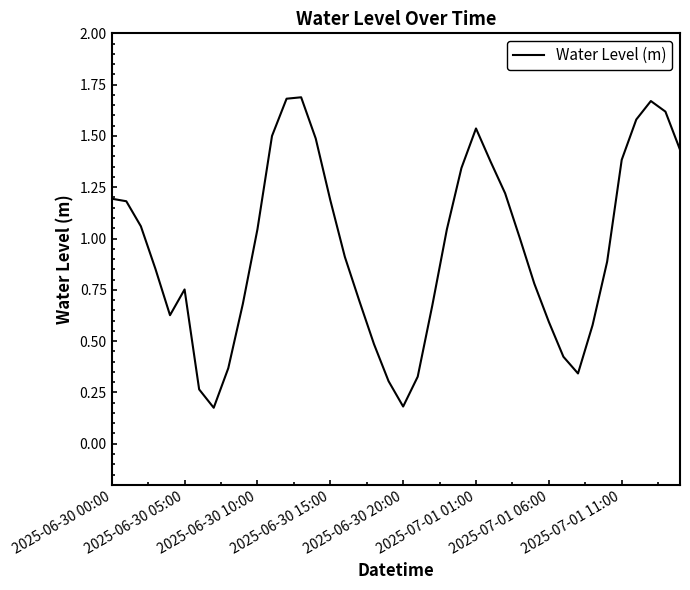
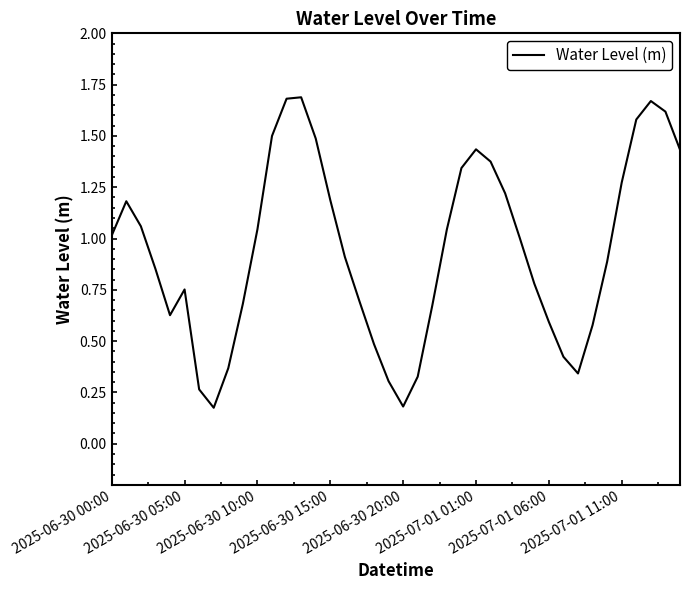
  {
-   "2025-06-30 00:00": 1.19,
+   "2025-06-30 00:00": 1.01,
    "2025-06-30 05:00": 0.75,
    "2025-06-30 10:00": 1.04,
    "2025-06-30 15:00": 1.19,
    "2025-06-30 20:00": 0.18,
-   "2025-07-01 01:00": 1.54,
+   "2025-07-01 01:00": 1.43,
    "2025-07-01 06:00": 0.59,
-   "2025-07-01 11:00": 1.38
+   "2025-07-01 11:00": 1.27
  }
